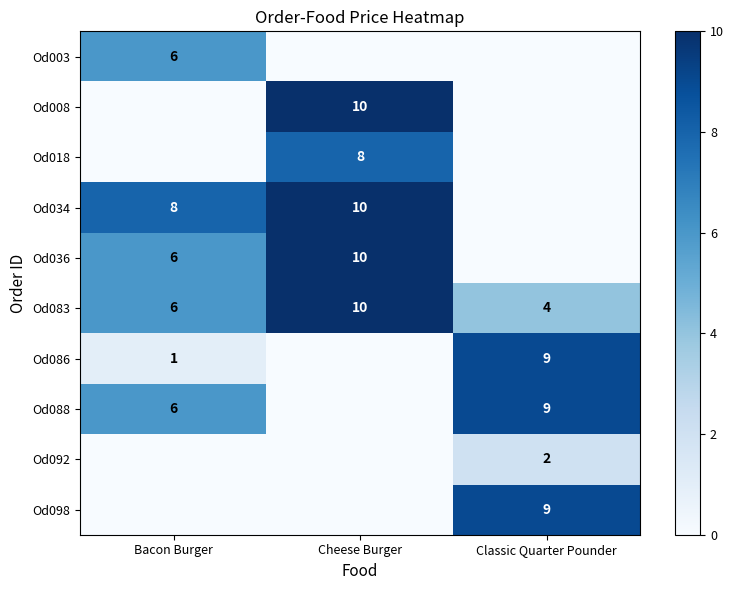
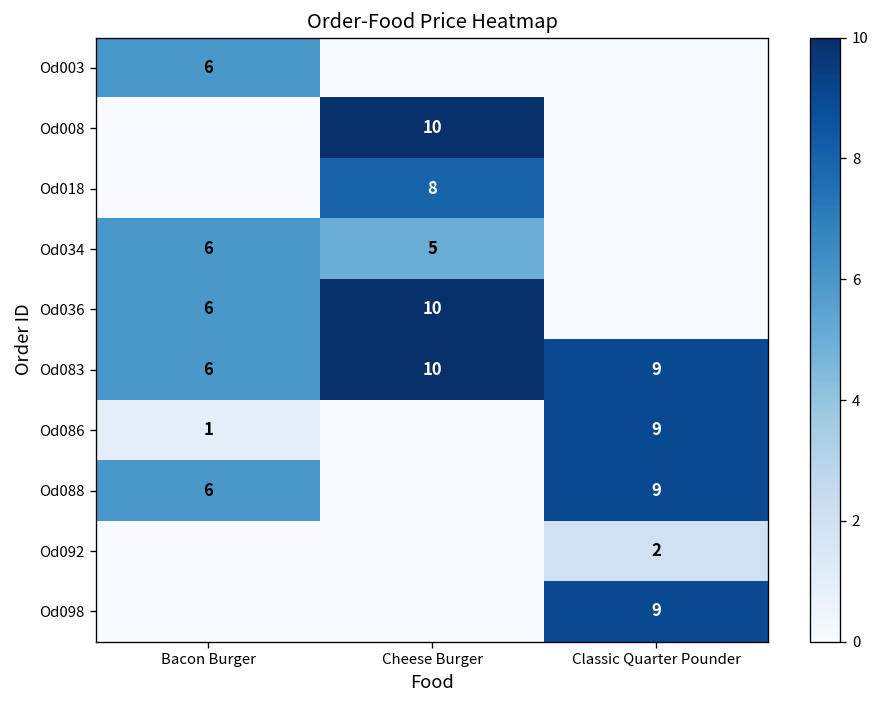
  {
    "Od003": {
      "Bacon Burger": 6
    },
    "Od008": {
      "Cheese Burger": 10
    },
    "Od018": {
      "Cheese Burger": 8
    },
    "Od034": {
-     "Bacon Burger": 8,
-     "Cheese Burger": 10
+     "Bacon Burger": 6,
+     "Cheese Burger": 5
    },
    "Od036": {
      "Bacon Burger": 6,
      "Cheese Burger": 10
    },
    "Od083": {
      "Bacon Burger": 6,
      "Cheese Burger": 10,
-     "Classic Quarter Pounder": 4
+     "Classic Quarter Pounder": 9
    },
    "Od086": {
      "Bacon Burger": 1,
      "Classic Quarter Pounder": 9
    },
    "Od088": {
      "Bacon Burger": 6,
      "Classic Quarter Pounder": 9
    },
    "Od092": {
      "Classic Quarter Pounder": 2
    },
    "Od098": {
      "Classic Quarter Pounder": 9
    }
  }
